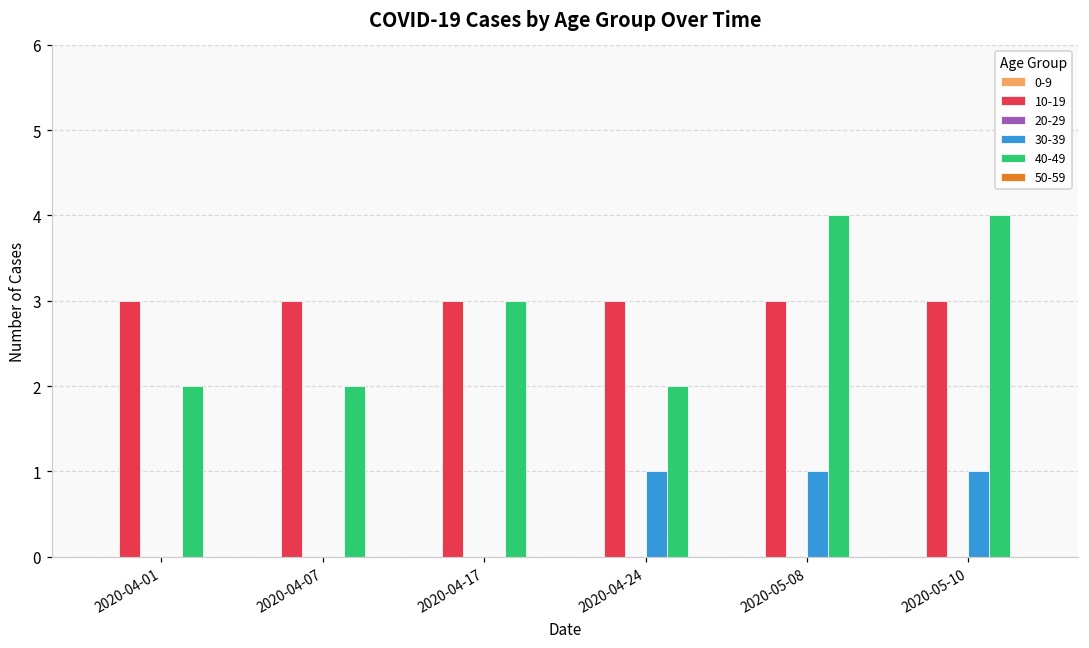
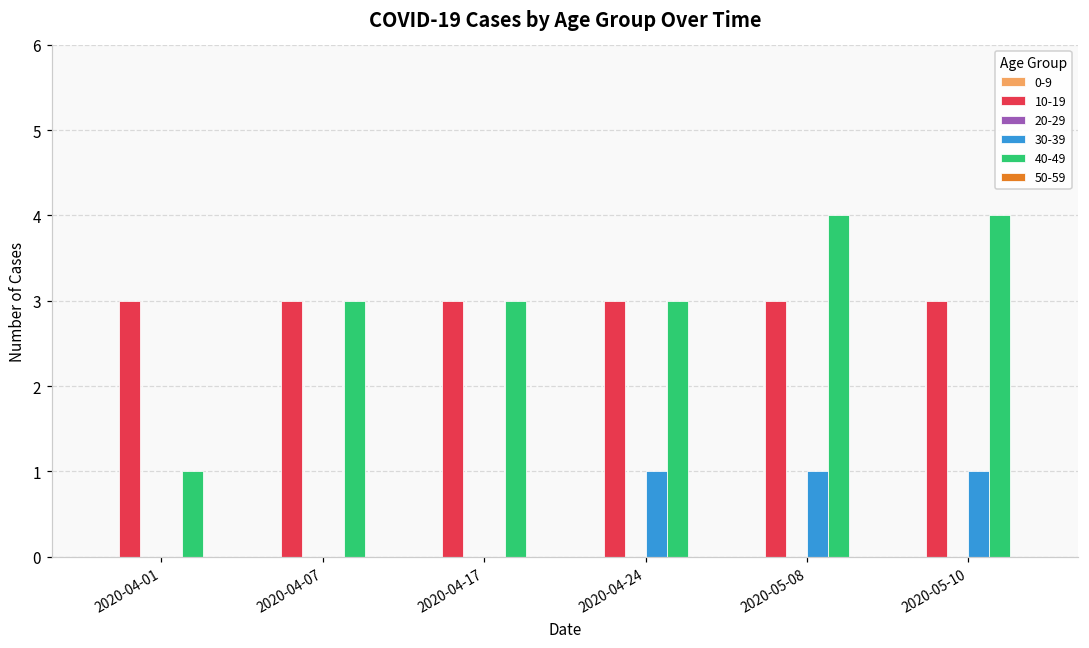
  {
    "0-9": {
      "2020-04-01": 0,
      "2020-04-07": 0,
      "2020-04-17": 0,
      "2020-04-24": 0,
      "2020-05-08": 0,
      "2020-05-10": 0
    },
    "10-19": {
      "2020-04-01": 3,
      "2020-04-07": 3,
      "2020-04-17": 3,
      "2020-04-24": 3,
      "2020-05-08": 3,
      "2020-05-10": 3
    },
    "20-29": {
      "2020-04-01": 0,
      "2020-04-07": 0,
      "2020-04-17": 0,
      "2020-04-24": 0,
      "2020-05-08": 0,
      "2020-05-10": 0
    },
    "30-39": {
      "2020-04-01": 0,
      "2020-04-07": 0,
      "2020-04-17": 0,
      "2020-04-24": 1,
      "2020-05-08": 1,
      "2020-05-10": 1
    },
    "40-49": {
-     "2020-04-01": 2,
-     "2020-04-07": 2,
+     "2020-04-01": 1,
+     "2020-04-07": 3,
      "2020-04-17": 3,
-     "2020-04-24": 2,
+     "2020-04-24": 3,
      "2020-05-08": 4,
      "2020-05-10": 4
    },
    "50-59": {
      "2020-04-01": 0,
      "2020-04-07": 0,
      "2020-04-17": 0,
      "2020-04-24": 0,
      "2020-05-08": 0,
      "2020-05-10": 0
    }
  }
